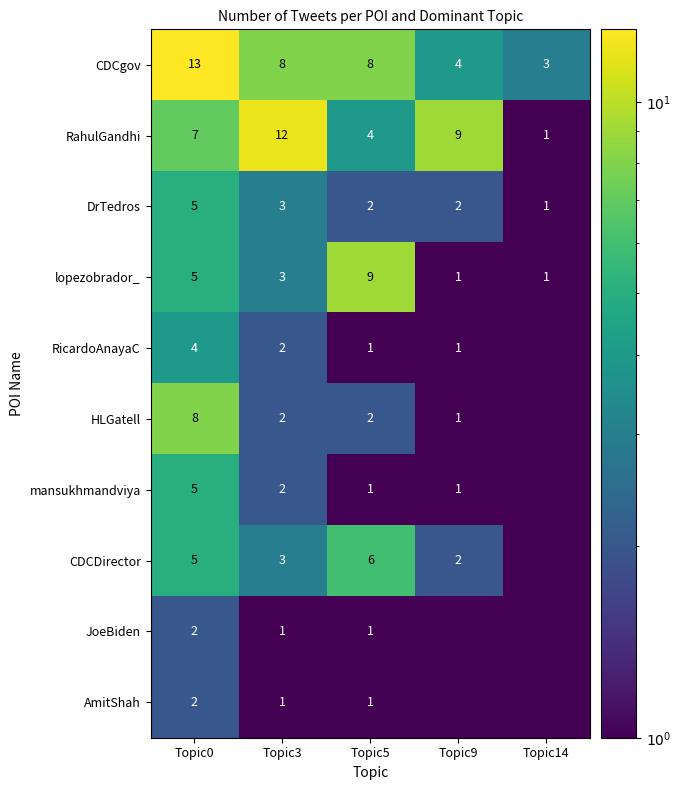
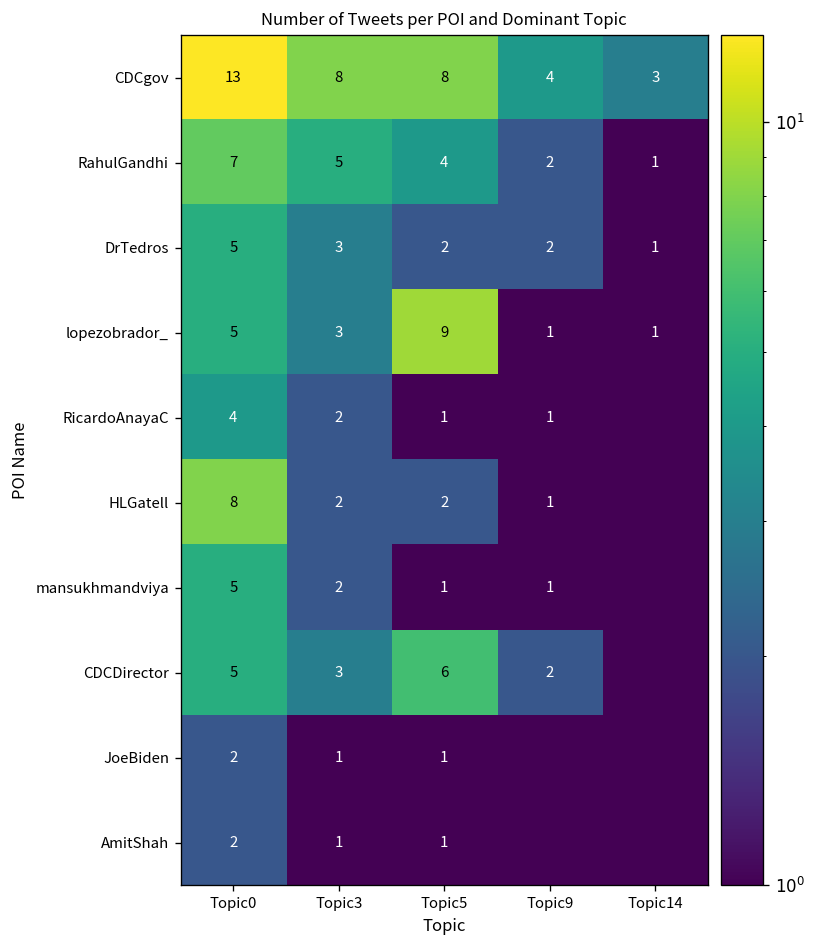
  {
    "CDCgov": {
      "Topic0": 13,
      "Topic3": 8,
      "Topic5": 8,
      "Topic9": 4,
      "Topic14": 3
    },
    "RahulGandhi": {
      "Topic0": 7,
-     "Topic3": 12,
+     "Topic3": 5,
      "Topic5": 4,
-     "Topic9": 9,
+     "Topic9": 2,
      "Topic14": 1
    },
    "DrTedros": {
      "Topic0": 5,
      "Topic3": 3,
      "Topic5": 2,
      "Topic9": 2,
      "Topic14": 1
    },
    "lopezobrador_": {
      "Topic0": 5,
      "Topic3": 3,
      "Topic5": 9,
      "Topic9": 1,
      "Topic14": 1
    },
    "RicardoAnayaC": {
      "Topic0": 4,
      "Topic3": 2,
      "Topic5": 1,
      "Topic9": 1
    },
    "HLGatell": {
      "Topic0": 8,
      "Topic3": 2,
      "Topic5": 2,
      "Topic9": 1
    },
    "mansukhmandviya": {
      "Topic0": 5,
      "Topic3": 2,
      "Topic5": 1,
      "Topic9": 1
    },
    "CDCDirector": {
      "Topic0": 5,
      "Topic3": 3,
      "Topic5": 6,
      "Topic9": 2
    },
    "JoeBiden": {
      "Topic0": 2,
      "Topic3": 1,
      "Topic5": 1
    },
    "AmitShah": {
      "Topic0": 2,
      "Topic3": 1,
      "Topic5": 1
    }
  }
